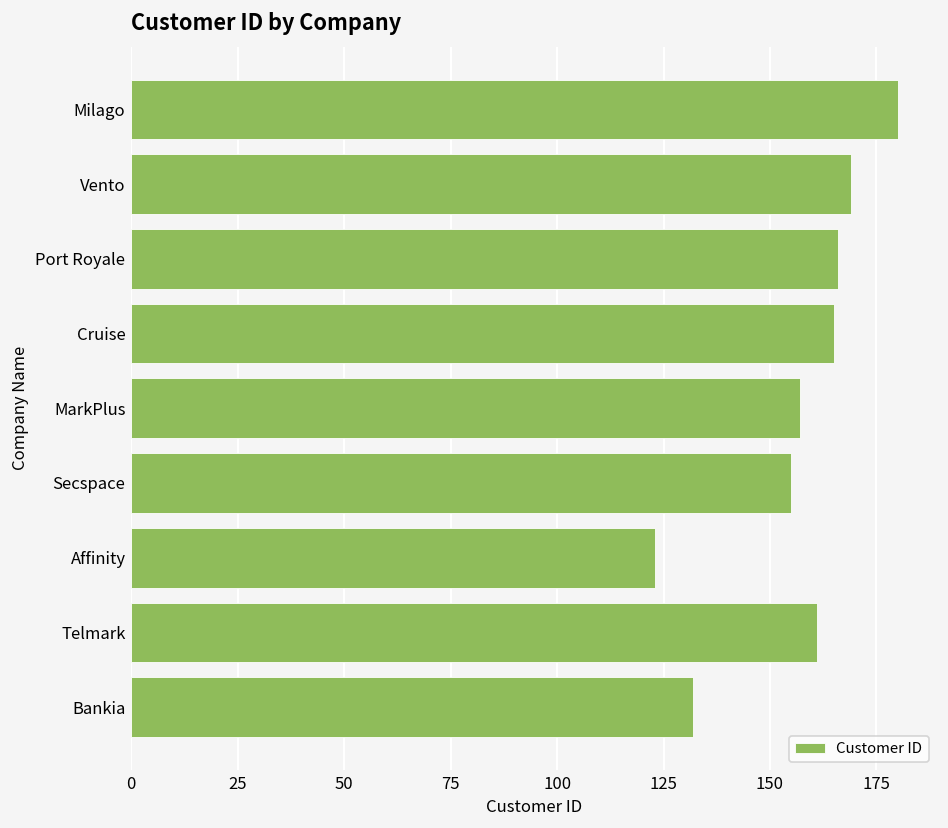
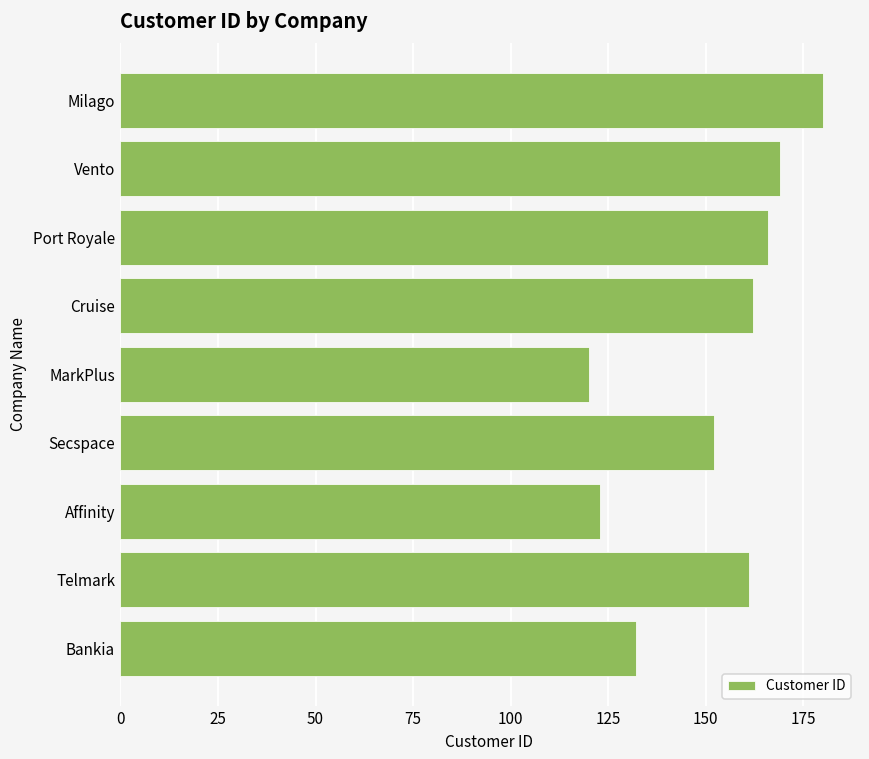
  {
    "Milago": 180,
    "Vento": 169,
    "Port Royale": 166,
-   "Cruise": 165,
-   "MarkPlus": 157,
-   "Secspace": 155,
+   "Cruise": 162,
+   "MarkPlus": 120,
+   "Secspace": 152,
    "Affinity": 123,
    "Telmark": 161,
    "Bankia": 132
  }
